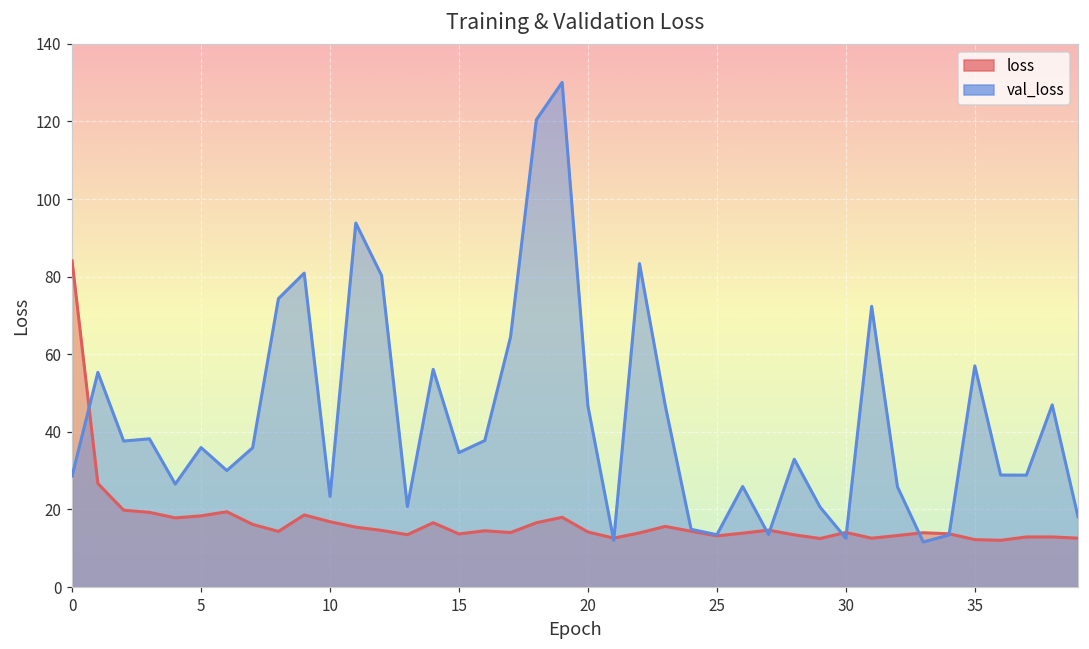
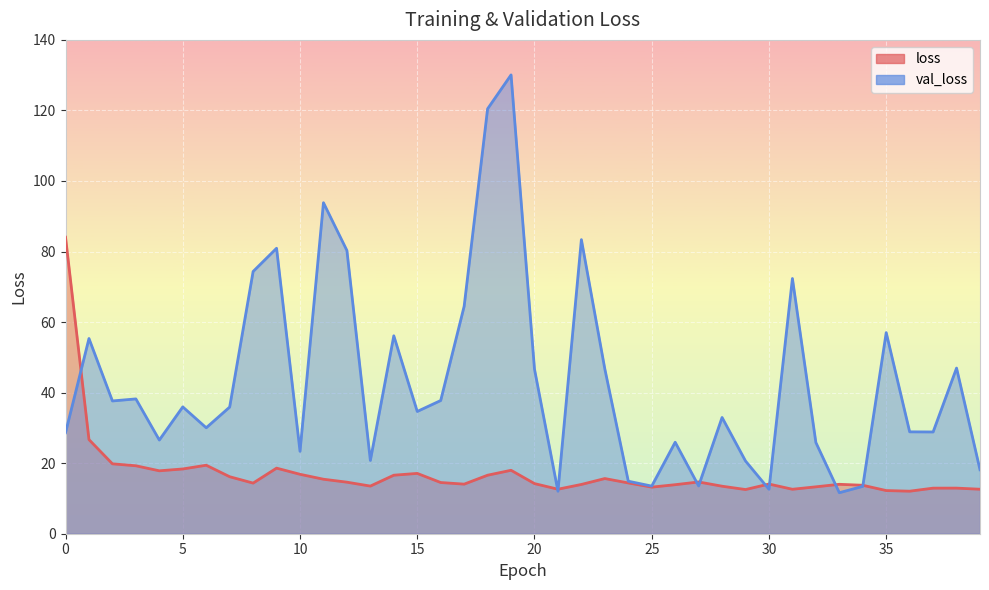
  {
    "loss": {
      "0": 84,
      "5": 18,
      "10": 17,
-     "15": 14,
+     "15": 17,
      "20": 14,
      "30": 14,
      "35": 12
    },
    "val_loss": {
      "0": 29,
      "5": 36,
      "10": 23,
      "15": 35,
      "20": 47,
      "30": 13,
      "35": 57
    }
  }
